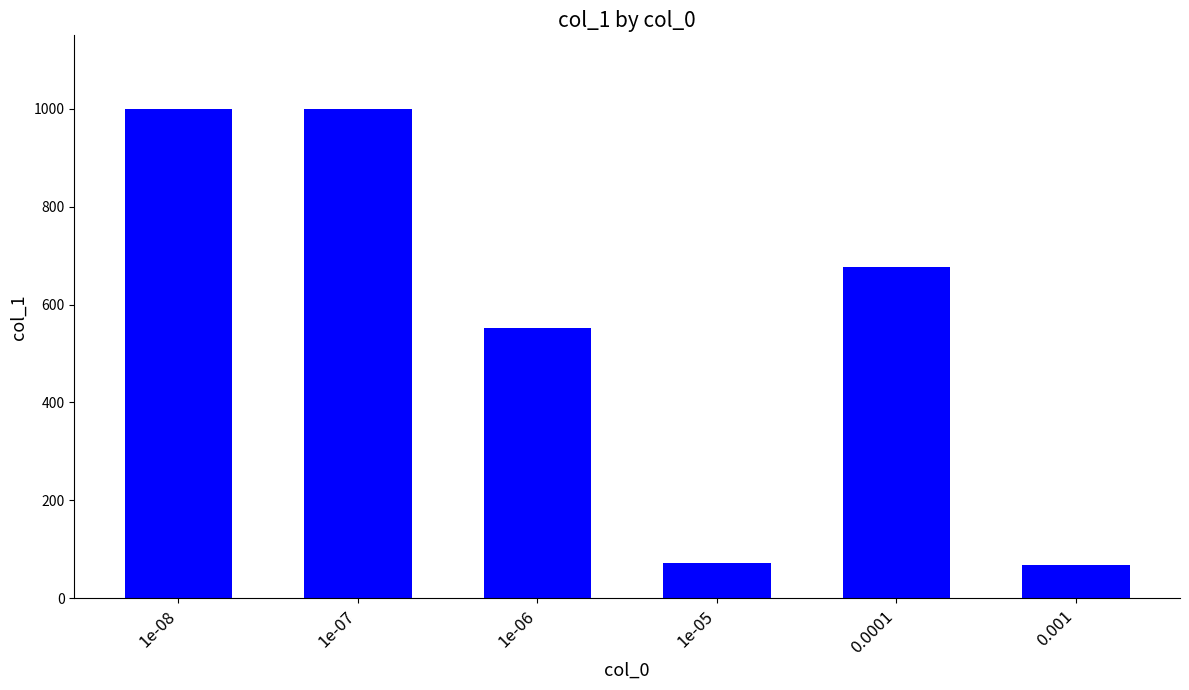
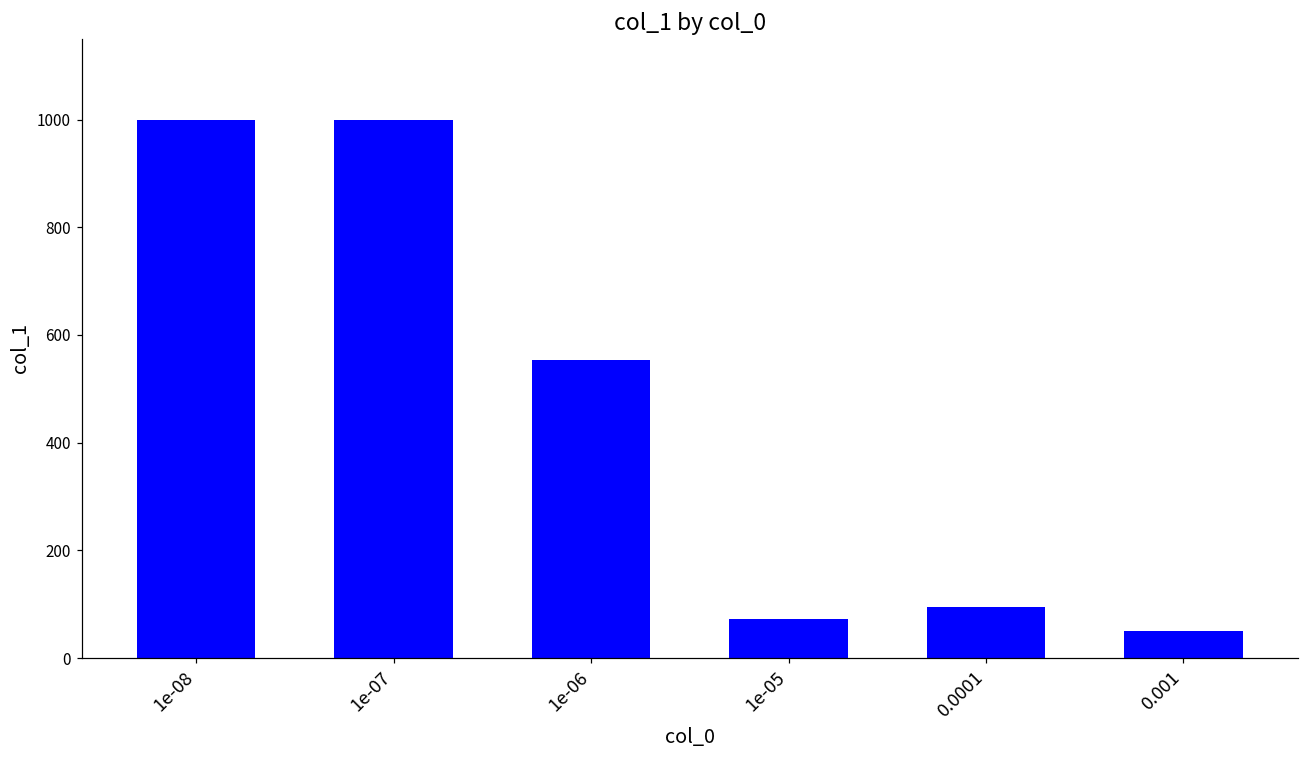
  {
    "1e-08": 1000,
    "1e-07": 1000,
    "1e-06": 550,
    "1e-05": 70,
-   "0.0001": 680,
-   "0.001": 70
+   "0.0001": 90,
+   "0.001": 50
  }
